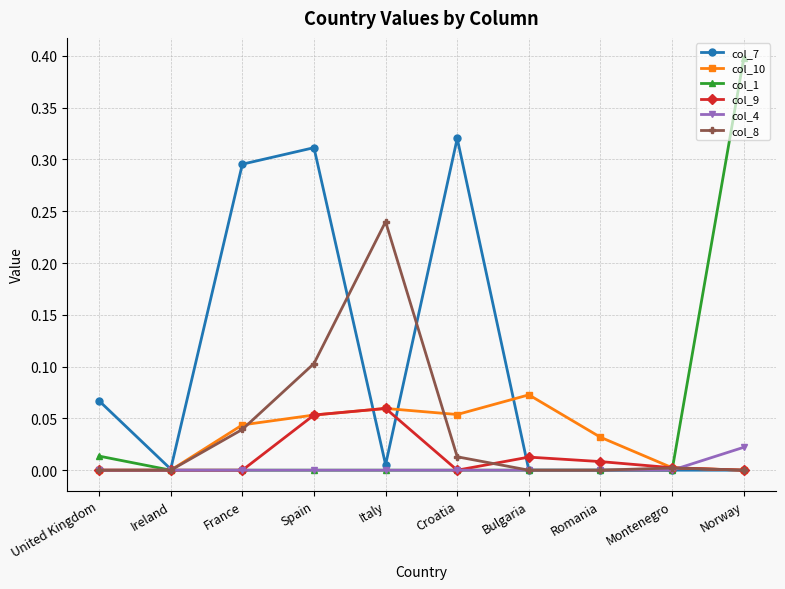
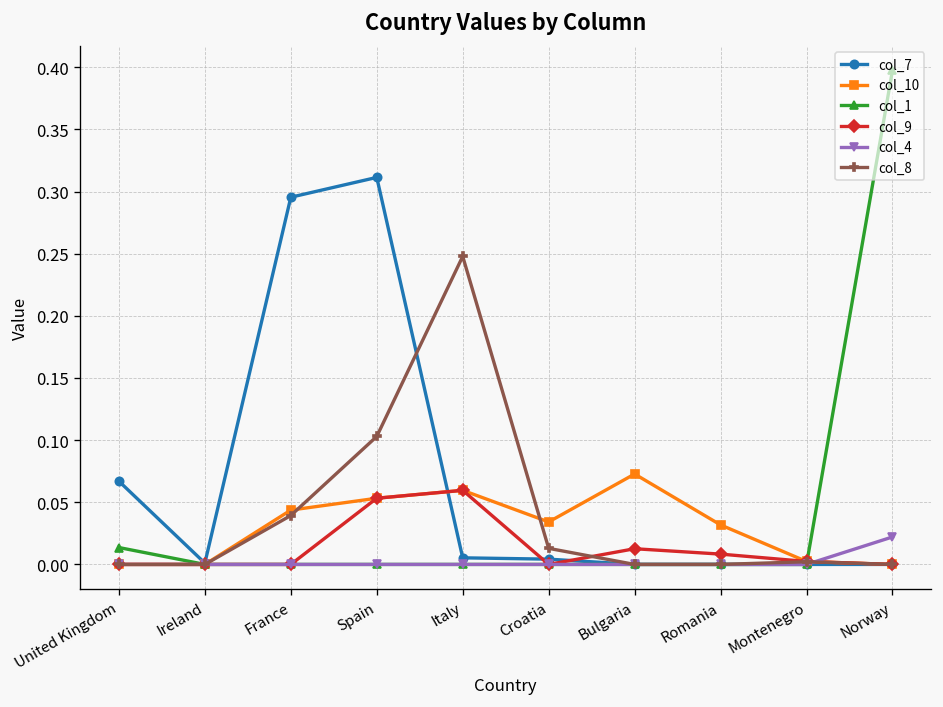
  {
    "col_7": {
      "United Kingdom": 0.067,
      "France": 0.295,
      "Spain": 0.311,
      "Italy": 0.005,
-     "Croatia": 0.320
+     "Croatia": 0.004
    },
    "col_10": {
      "France": 0.044,
-     "Croatia": 0.054,
+     "Croatia": 0.034,
      "Bulgaria": 0.073,
      "Romania": 0.032
    },
    "col_1": {
      "United Kingdom": 0.014
    },
    "col_9": {
      "Bulgaria": 0.013,
      "Romania": 0.008
    },
    "col_4": {
      "Norway": 0.022
    },
    "col_8": {
      "France": 0.039,
      "Spain": 0.103,
-     "Italy": 0.240,
+     "Italy": 0.248,
      "Croatia": 0.013
    }
  }
